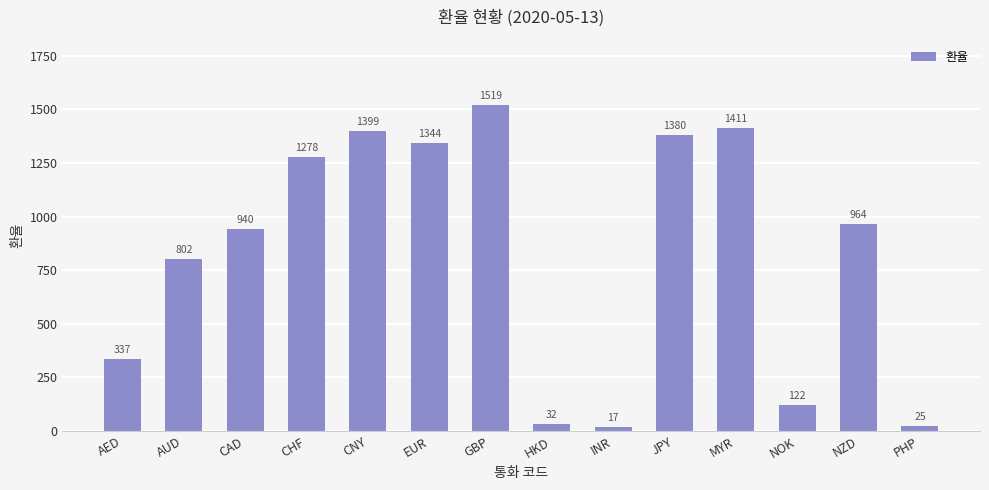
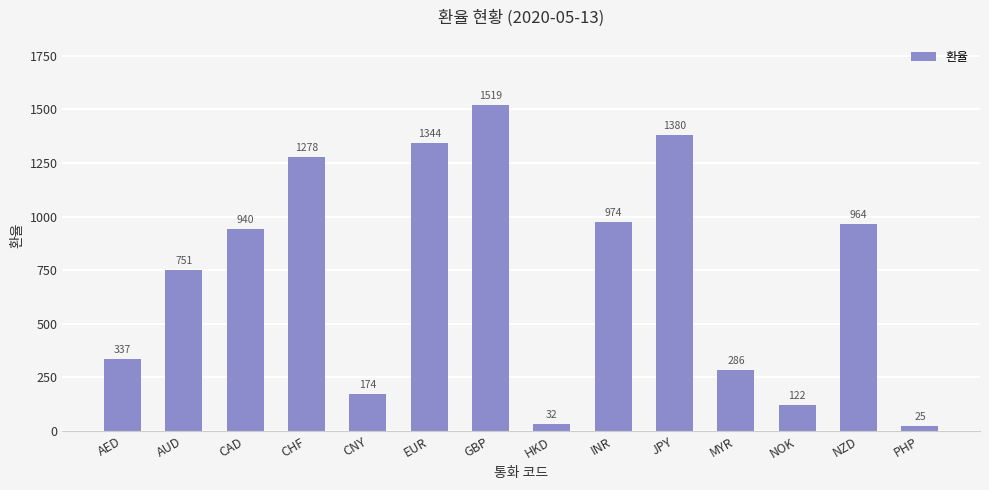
  {
    "AED": 337,
-   "AUD": 802,
+   "AUD": 751,
    "CAD": 940,
    "CHF": 1278,
-   "CNY": 1399,
+   "CNY": 174,
    "EUR": 1344,
    "GBP": 1519,
    "HKD": 32,
-   "INR": 17,
+   "INR": 974,
    "JPY": 1380,
-   "MYR": 1411,
+   "MYR": 286,
    "NOK": 122,
    "NZD": 964,
    "PHP": 25
  }
